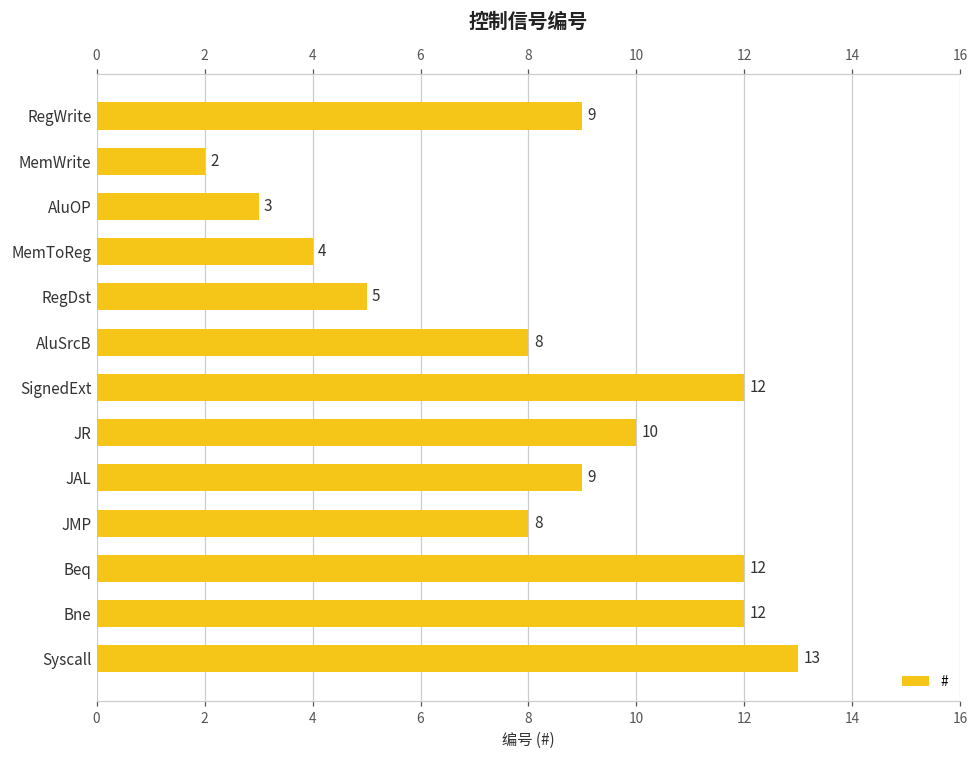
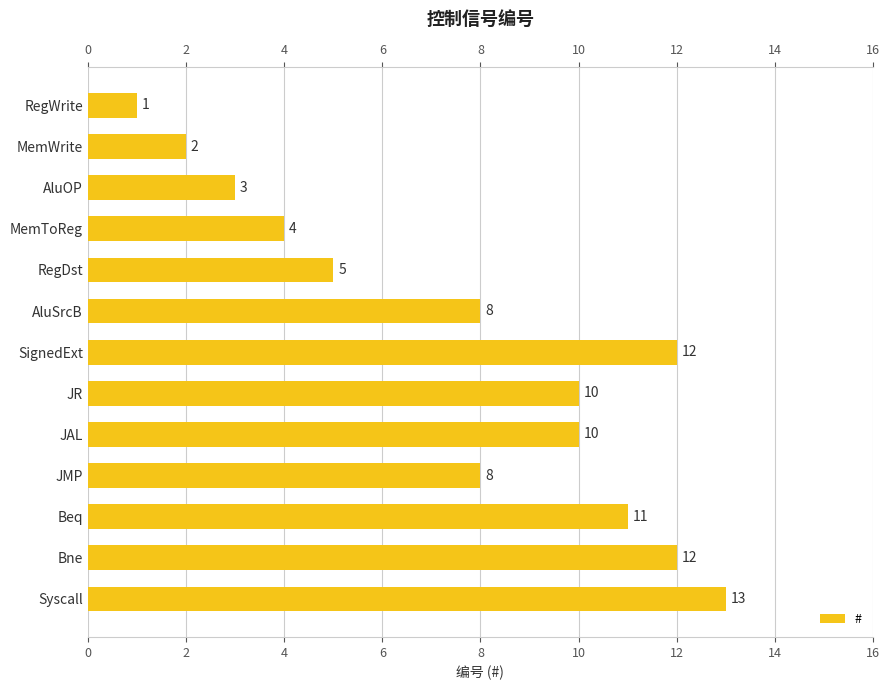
  {
-   "RegWrite": 9,
+   "RegWrite": 1,
    "MemWrite": 2,
    "AluOP": 3,
    "MemToReg": 4,
    "RegDst": 5,
    "AluSrcB": 8,
    "SignedExt": 12,
    "JR": 10,
-   "JAL": 9,
+   "JAL": 10,
    "JMP": 8,
-   "Beq": 12,
+   "Beq": 11,
    "Bne": 12,
    "Syscall": 13
  }
